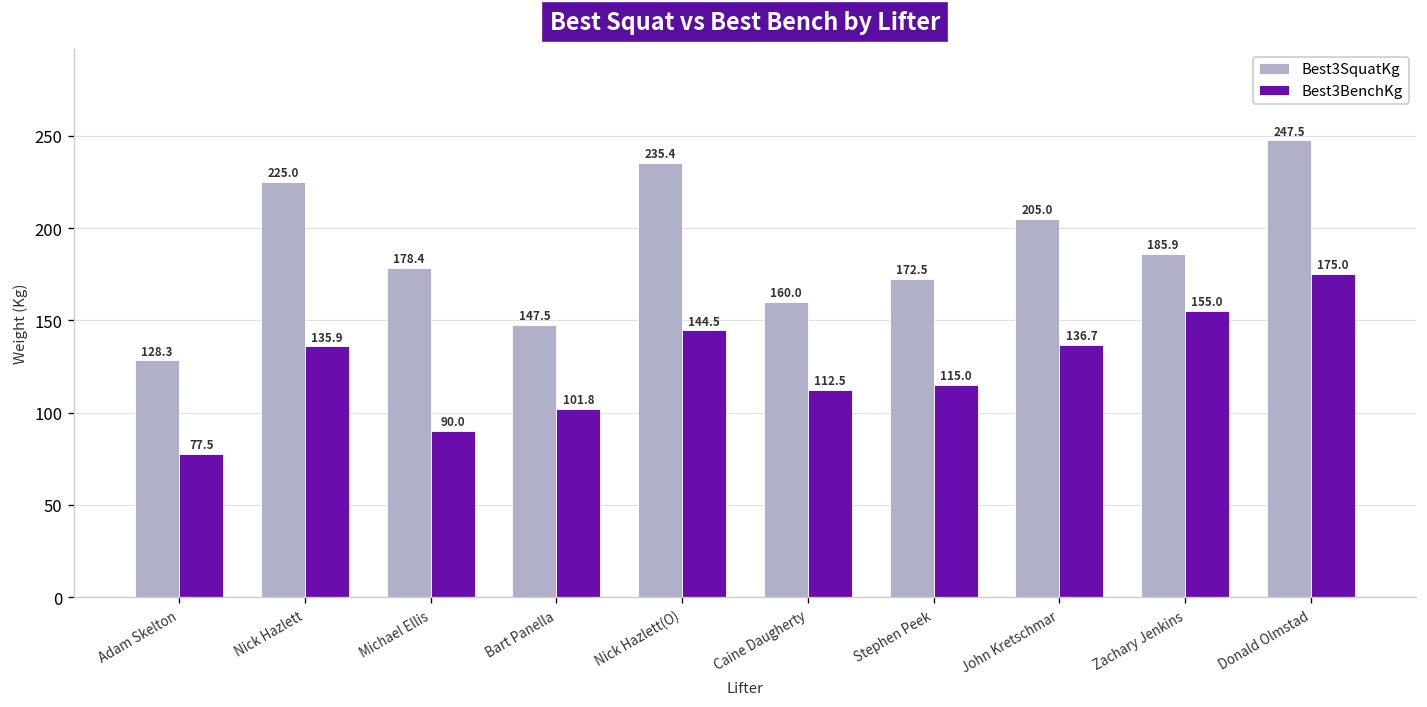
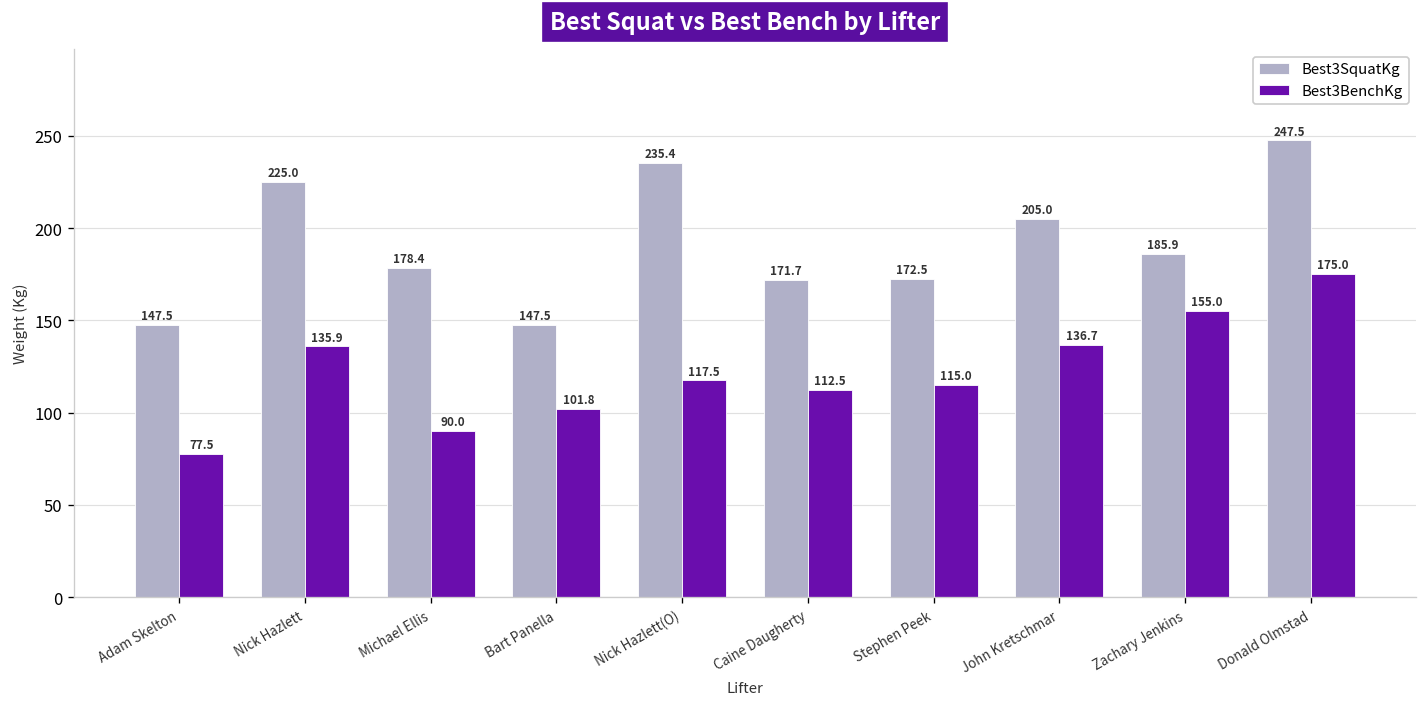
  {
    "Best3SquatKg": {
-     "Adam Skelton": 128.3,
+     "Adam Skelton": 147.5,
      "Nick Hazlett": 225.0,
      "Michael Ellis": 178.4,
      "Bart Panella": 147.5,
      "Nick Hazlett(O)": 235.4,
-     "Caine Daugherty": 160.0,
+     "Caine Daugherty": 171.7,
      "Stephen Peek": 172.5,
      "John Kretschmar": 205.0,
      "Zachary Jenkins": 185.9,
      "Donald Olmstad": 247.5
    },
    "Best3BenchKg": {
      "Adam Skelton": 77.5,
      "Nick Hazlett": 135.9,
      "Michael Ellis": 90.0,
      "Bart Panella": 101.8,
-     "Nick Hazlett(O)": 144.5,
+     "Nick Hazlett(O)": 117.5,
      "Caine Daugherty": 112.5,
      "Stephen Peek": 115.0,
      "John Kretschmar": 136.7,
      "Zachary Jenkins": 155.0,
      "Donald Olmstad": 175.0
    }
  }
